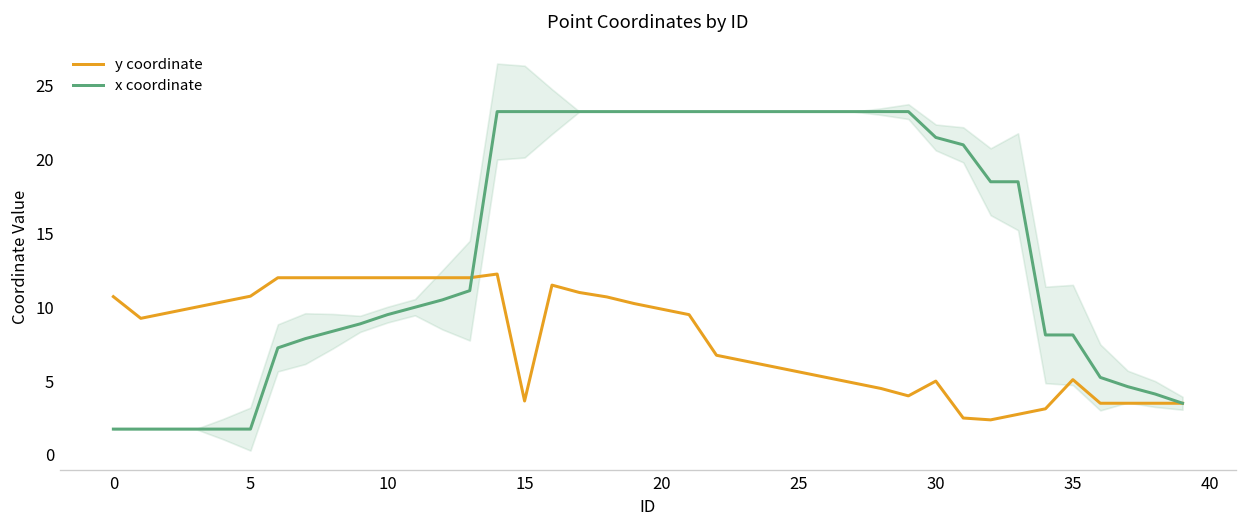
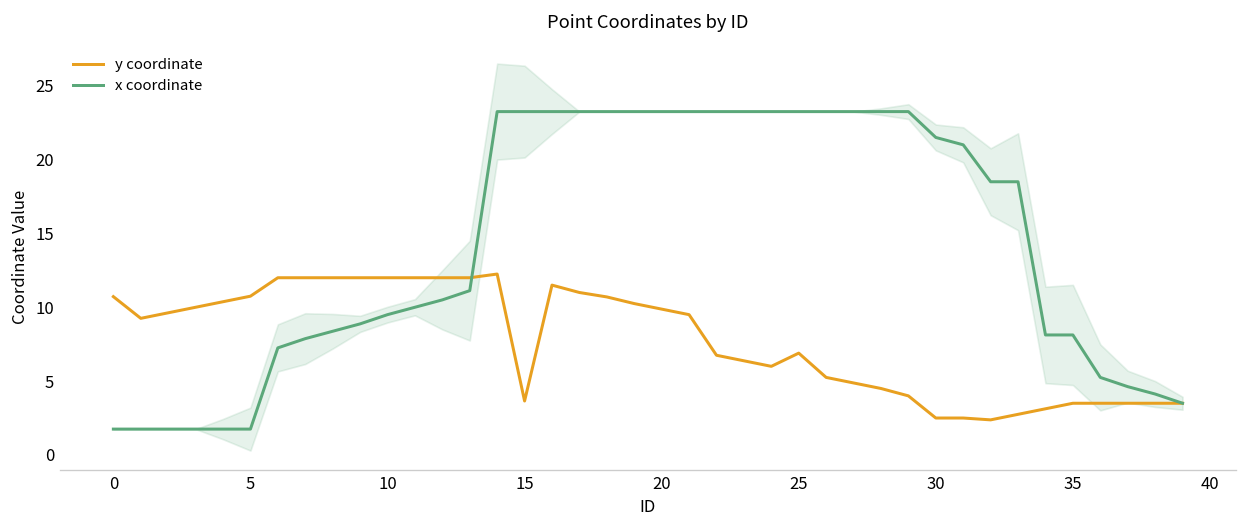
  {
    "y coordinate": {
      "0": 10.7,
      "5": 10.8,
      "10": 12.0,
      "15": 3.7,
      "20": 9.9,
-     "25": 5.6,
-     "30": 5.0,
-     "35": 5.1
+     "25": 6.9,
+     "30": 2.5,
+     "35": 3.5
    }
  }
